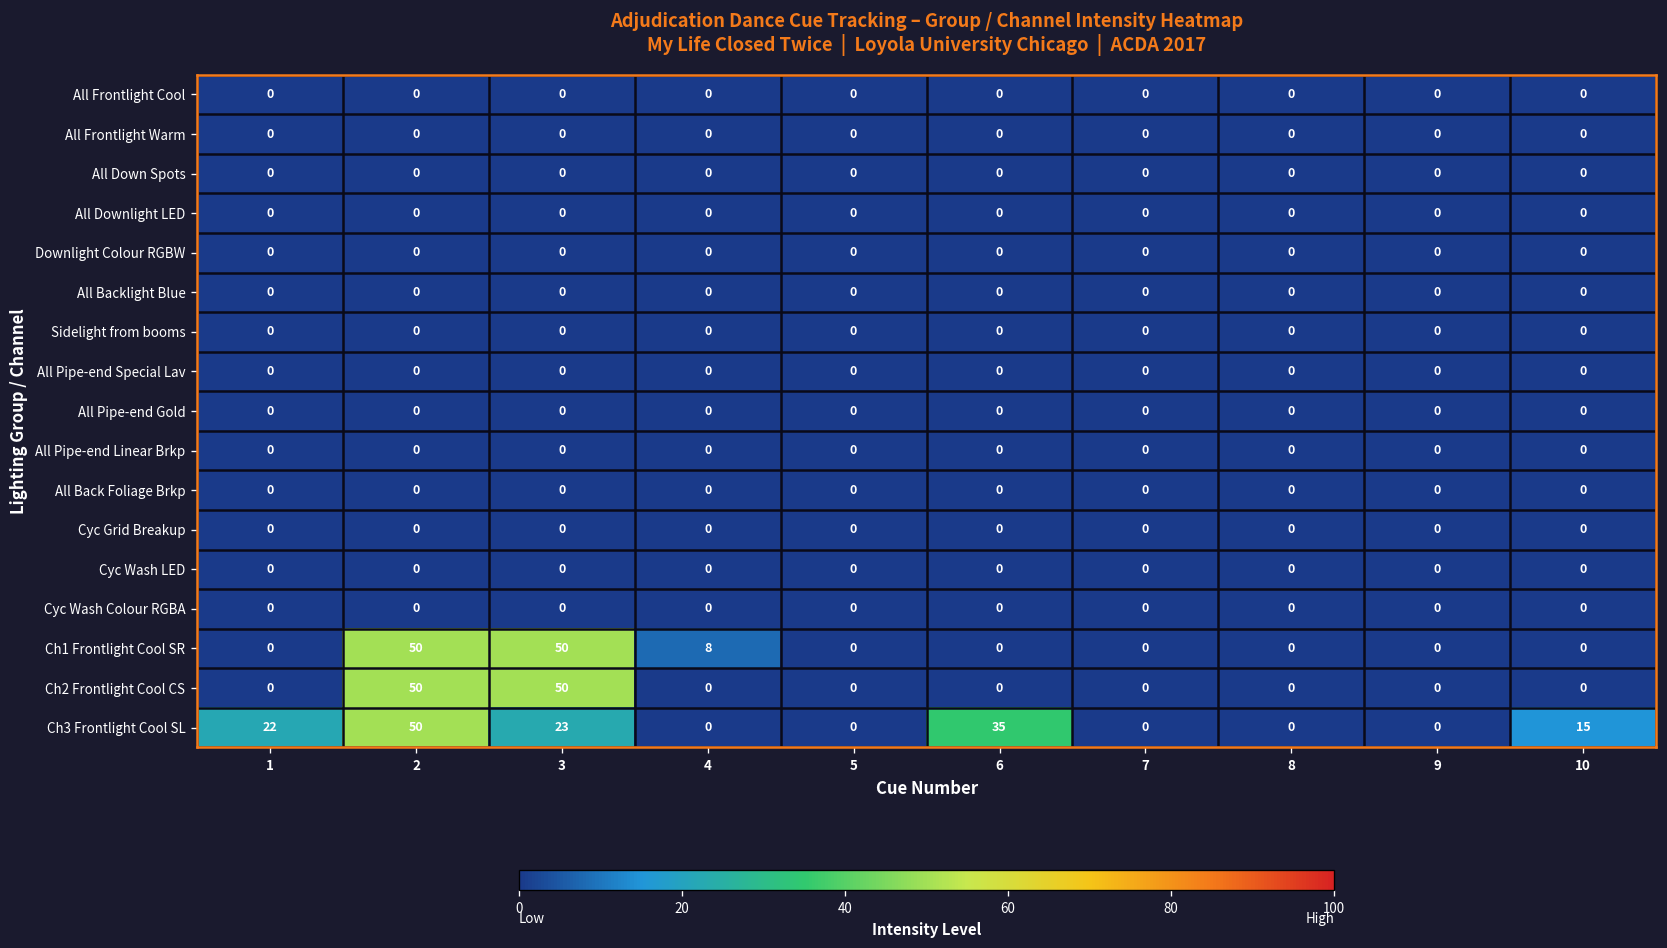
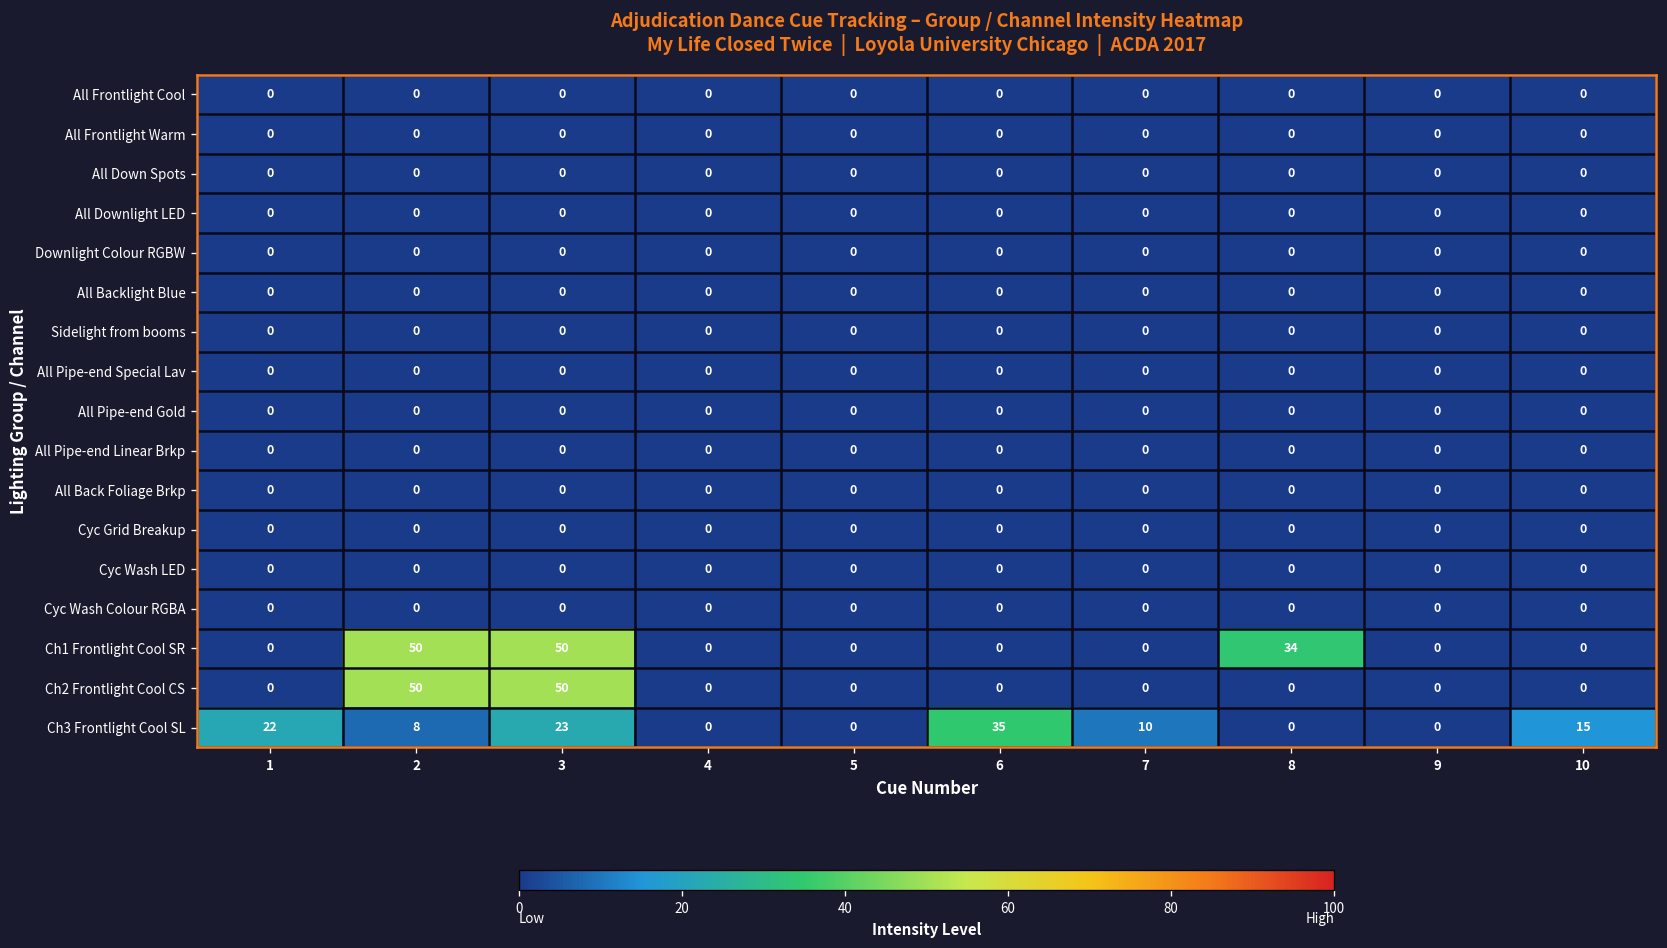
  {
    "All Frontlight Cool": {
      "1": 0,
      "2": 0,
      "3": 0,
      "4": 0,
      "5": 0,
      "6": 0,
      "7": 0,
      "8": 0,
      "9": 0,
      "10": 0
    },
    "All Frontlight Warm": {
      "1": 0,
      "2": 0,
      "3": 0,
      "4": 0,
      "5": 0,
      "6": 0,
      "7": 0,
      "8": 0,
      "9": 0,
      "10": 0
    },
    "All Down Spots": {
      "1": 0,
      "2": 0,
      "3": 0,
      "4": 0,
      "5": 0,
      "6": 0,
      "7": 0,
      "8": 0,
      "9": 0,
      "10": 0
    },
    "All Downlight LED": {
      "1": 0,
      "2": 0,
      "3": 0,
      "4": 0,
      "5": 0,
      "6": 0,
      "7": 0,
      "8": 0,
      "9": 0,
      "10": 0
    },
    "Downlight Colour RGBW": {
      "1": 0,
      "2": 0,
      "3": 0,
      "4": 0,
      "5": 0,
      "6": 0,
      "7": 0,
      "8": 0,
      "9": 0,
      "10": 0
    },
    "All Backlight Blue": {
      "1": 0,
      "2": 0,
      "3": 0,
      "4": 0,
      "5": 0,
      "6": 0,
      "7": 0,
      "8": 0,
      "9": 0,
      "10": 0
    },
    "Sidelight from booms": {
      "1": 0,
      "2": 0,
      "3": 0,
      "4": 0,
      "5": 0,
      "6": 0,
      "7": 0,
      "8": 0,
      "9": 0,
      "10": 0
    },
    "All Pipe-end Special Lav": {
      "1": 0,
      "2": 0,
      "3": 0,
      "4": 0,
      "5": 0,
      "6": 0,
      "7": 0,
      "8": 0,
      "9": 0,
      "10": 0
    },
    "All Pipe-end Gold": {
      "1": 0,
      "2": 0,
      "3": 0,
      "4": 0,
      "5": 0,
      "6": 0,
      "7": 0,
      "8": 0,
      "9": 0,
      "10": 0
    },
    "All Pipe-end Linear Brkp": {
      "1": 0,
      "2": 0,
      "3": 0,
      "4": 0,
      "5": 0,
      "6": 0,
      "7": 0,
      "8": 0,
      "9": 0,
      "10": 0
    },
    "All Back Foliage Brkp": {
      "1": 0,
      "2": 0,
      "3": 0,
      "4": 0,
      "5": 0,
      "6": 0,
      "7": 0,
      "8": 0,
      "9": 0,
      "10": 0
    },
    "Cyc Grid Breakup": {
      "1": 0,
      "2": 0,
      "3": 0,
      "4": 0,
      "5": 0,
      "6": 0,
      "7": 0,
      "8": 0,
      "9": 0,
      "10": 0
    },
    "Cyc Wash LED": {
      "1": 0,
      "2": 0,
      "3": 0,
      "4": 0,
      "5": 0,
      "6": 0,
      "7": 0,
      "8": 0,
      "9": 0,
      "10": 0
    },
    "Cyc Wash Colour RGBA": {
      "1": 0,
      "2": 0,
      "3": 0,
      "4": 0,
      "5": 0,
      "6": 0,
      "7": 0,
      "8": 0,
      "9": 0,
      "10": 0
    },
    "Ch1 Frontlight Cool SR": {
      "1": 0,
      "2": 50,
      "3": 50,
-     "4": 8,
+     "4": 0,
      "5": 0,
      "6": 0,
      "7": 0,
-     "8": 0,
+     "8": 34,
      "9": 0,
      "10": 0
    },
    "Ch2 Frontlight Cool CS": {
      "1": 0,
      "2": 50,
      "3": 50,
      "4": 0,
      "5": 0,
      "6": 0,
      "7": 0,
      "8": 0,
      "9": 0,
      "10": 0
    },
    "Ch3 Frontlight Cool SL": {
      "1": 22,
-     "2": 50,
+     "2": 8,
      "3": 23,
      "4": 0,
      "5": 0,
      "6": 35,
-     "7": 0,
+     "7": 10,
      "8": 0,
      "9": 0,
      "10": 15
    }
  }
